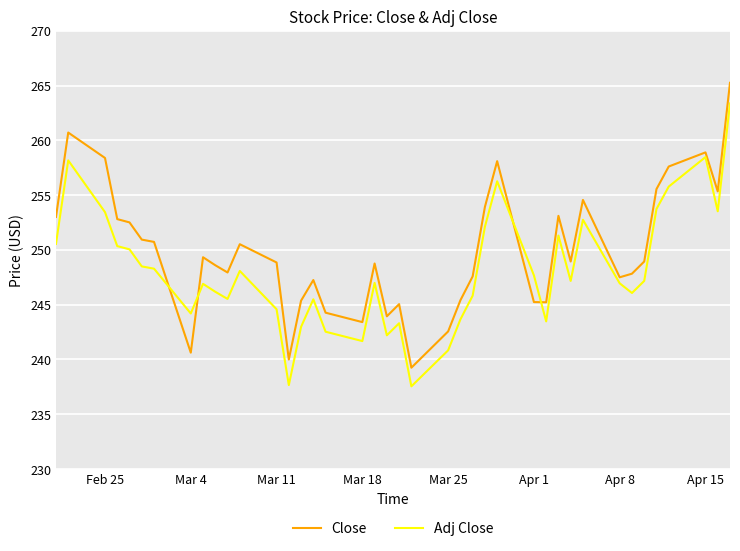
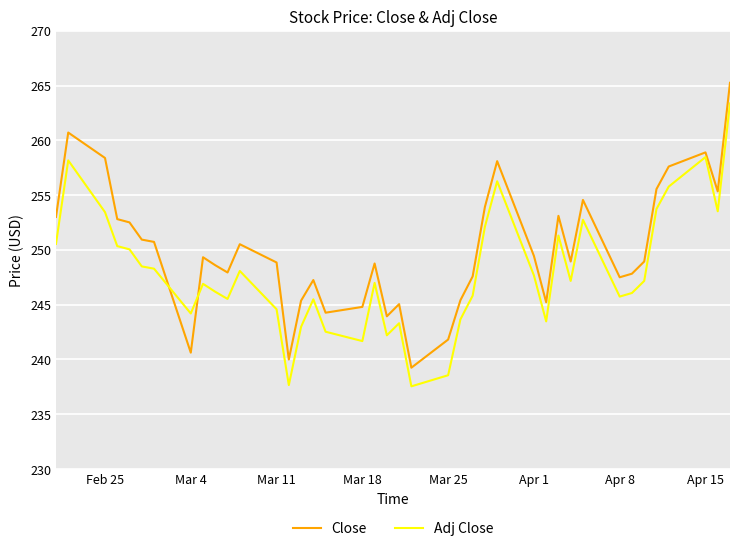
  {
    "Close": {
      "Feb 25": 258.4,
      "Mar 4": 240.6,
      "Mar 11": 248.9,
-     "Mar 18": 243.4,
-     "Mar 25": 242.6,
-     "Apr 1": 245.2,
+     "Mar 18": 244.8,
+     "Mar 25": 241.8,
+     "Apr 1": 249.4,
      "Apr 8": 247.5,
      "Apr 15": 258.9
    },
    "Adj Close": {
      "Feb 25": 253.4,
      "Mar 4": 244.2,
      "Mar 11": 244.6,
      "Mar 18": 241.7,
-     "Mar 25": 240.8,
+     "Mar 25": 238.6,
      "Apr 1": 247.7,
-     "Apr 8": 247.0,
+     "Apr 8": 245.7,
      "Apr 15": 258.5
    }
  }
